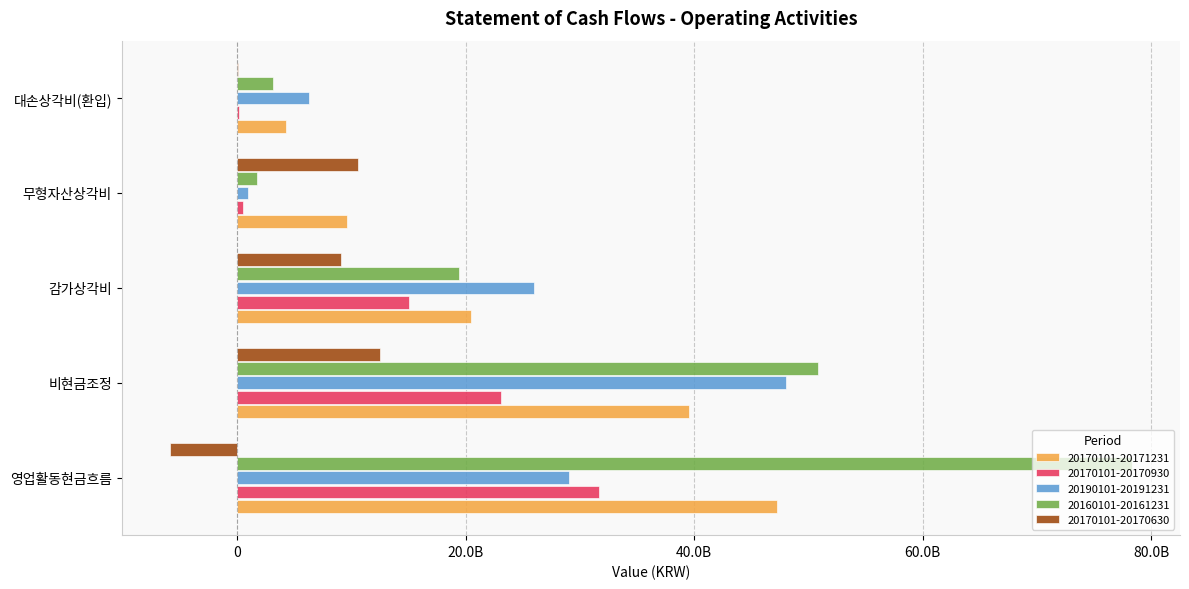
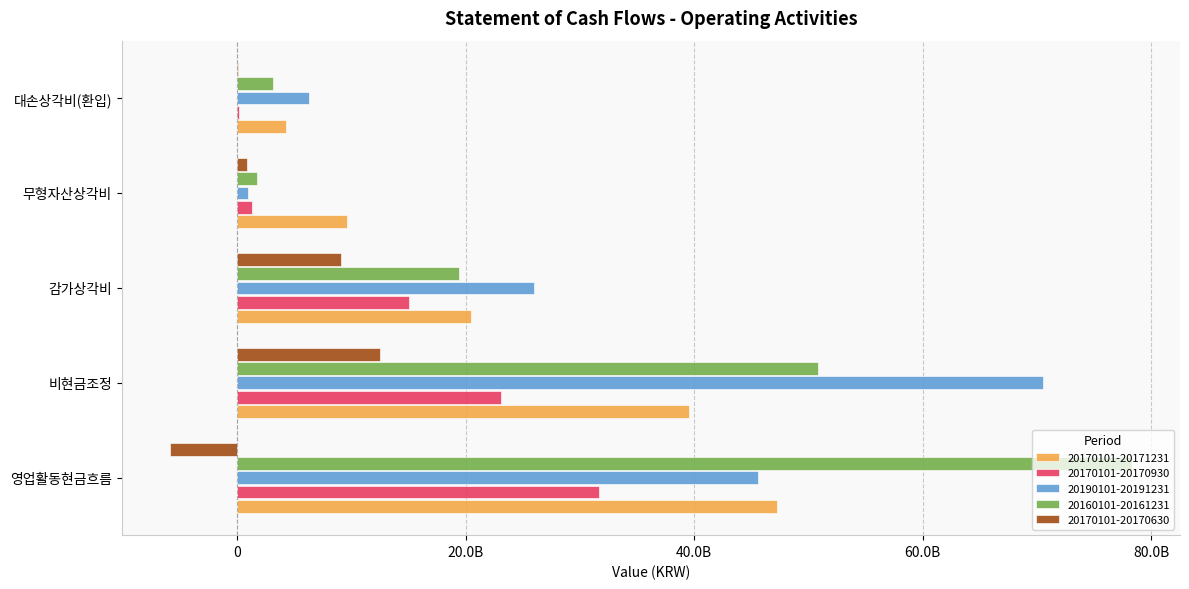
  {
    "20170101-20171231": {
      "대손상각비(환입)": 4200000000,
      "무형자산상각비": 9600000000,
      "감가상각비": 20500000000,
      "비현금조정": 39500000000,
      "영업활동현금흐름": 47200000000
    },
    "20170101-20170930": {
-     "무형자산상각비": 500000000,
+     "무형자산상각비": 1300000000,
      "감가상각비": 15000000000,
      "비현금조정": 23000000000,
      "영업활동현금흐름": 31700000000
    },
    "20190101-20191231": {
      "대손상각비(환입)": 6200000000,
      "무형자산상각비": 1000000000,
      "감가상각비": 26000000000,
-     "비현금조정": 48000000000,
-     "영업활동현금흐름": 29100000000
+     "비현금조정": 70500000000,
+     "영업활동현금흐름": 45600000000
    },
    "20160101-20161231": {
      "대손상각비(환입)": 3100000000,
      "무형자산상각비": 1700000000,
      "감가상각비": 19400000000,
      "비현금조정": 50800000000
    },
    "20170101-20170630": {
-     "무형자산상각비": 10600000000,
+     "무형자산상각비": 800000000,
      "감가상각비": 9100000000,
      "비현금조정": 12500000000,
      "영업활동현금흐름": -5900000000
    }
  }
